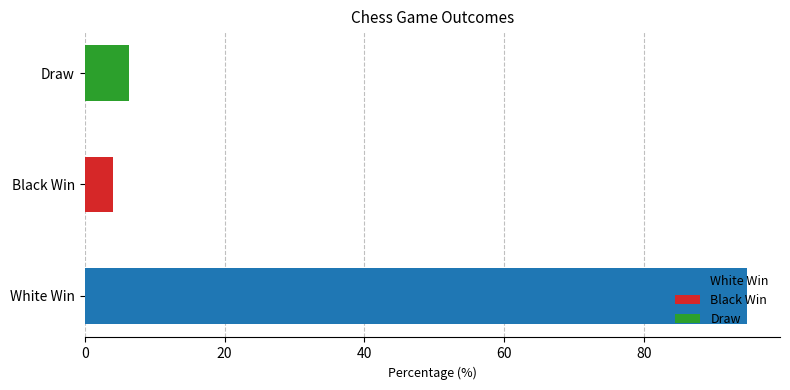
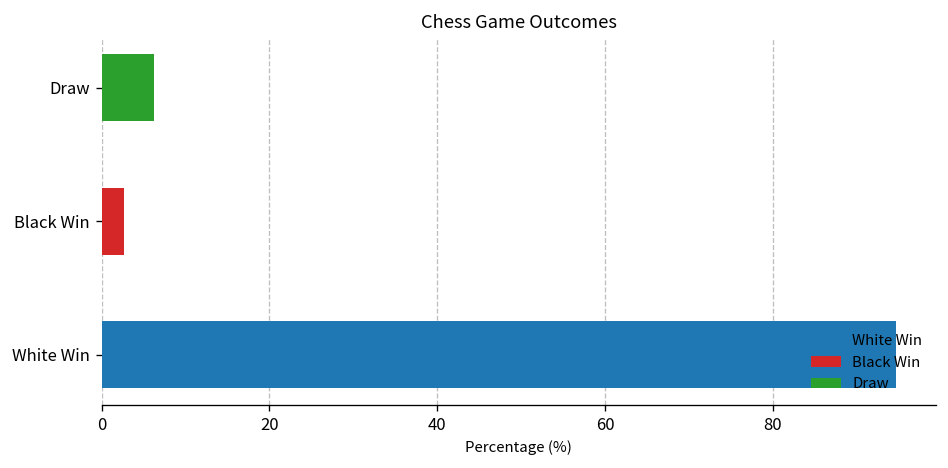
  {
    "Draw": 6,
-   "Black Win": 4,
+   "Black Win": 3,
    "White Win": 95
  }
